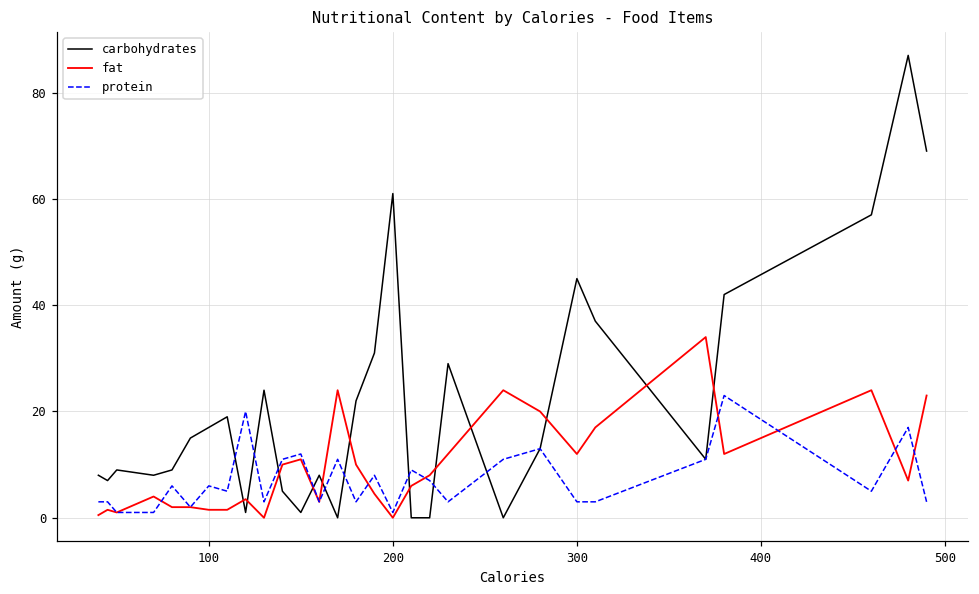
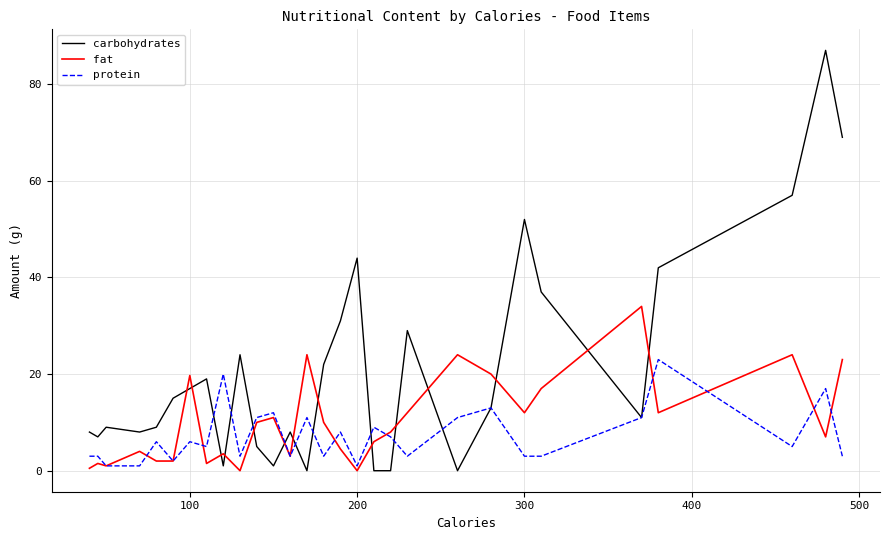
  {
    "carbohydrates": {
      "100": 17,
-     "200": 61,
-     "300": 45
+     "200": 44,
+     "300": 52
    },
    "fat": {
-     "100": 2,
+     "100": 20,
      "200": 0,
      "300": 12
    },
    "protein": {
      "100": 6,
      "200": 1,
      "300": 3
    }
  }
